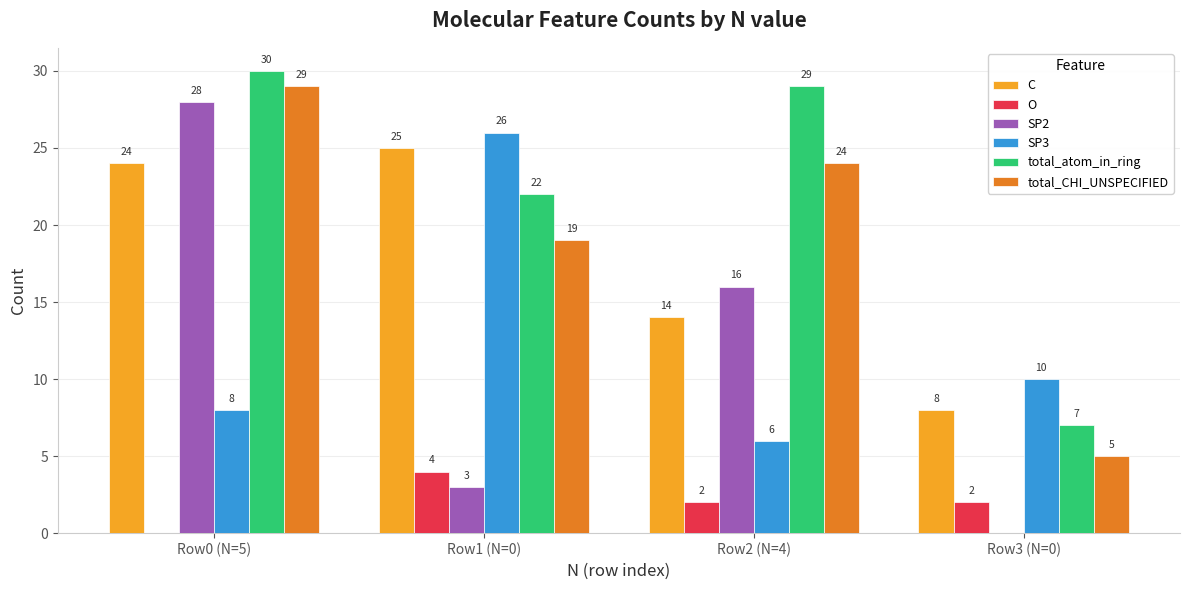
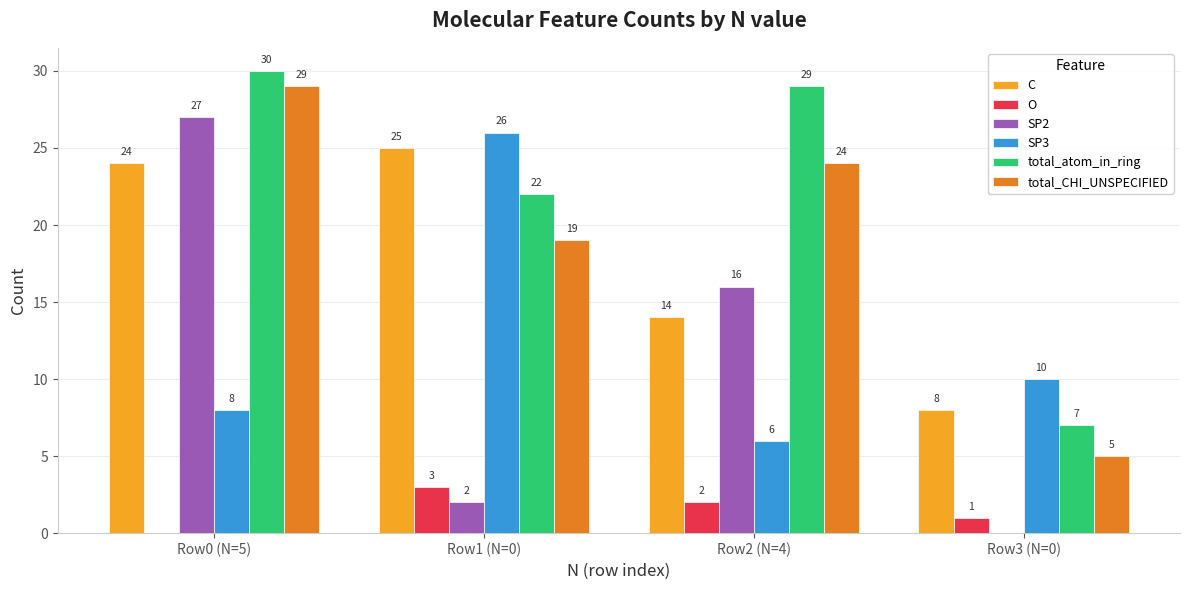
  {
    "O": {
-     "Row1 (N=0)": 4,
+     "Row1 (N=0)": 3,
      "Row2 (N=4)": 2,
-     "Row3 (N=0)": 2
+     "Row3 (N=0)": 1
    },
    "SP2": {
-     "Row0 (N=5)": 28,
-     "Row1 (N=0)": 3,
+     "Row0 (N=5)": 27,
+     "Row1 (N=0)": 2,
      "Row2 (N=4)": 16
    },
    "SP3": {
      "Row0 (N=5)": 8,
      "Row1 (N=0)": 26,
      "Row2 (N=4)": 6,
      "Row3 (N=0)": 10
    },
    "total_atom_in_ring": {
      "Row0 (N=5)": 30,
      "Row1 (N=0)": 22,
      "Row2 (N=4)": 29,
      "Row3 (N=0)": 7
    }
  }
